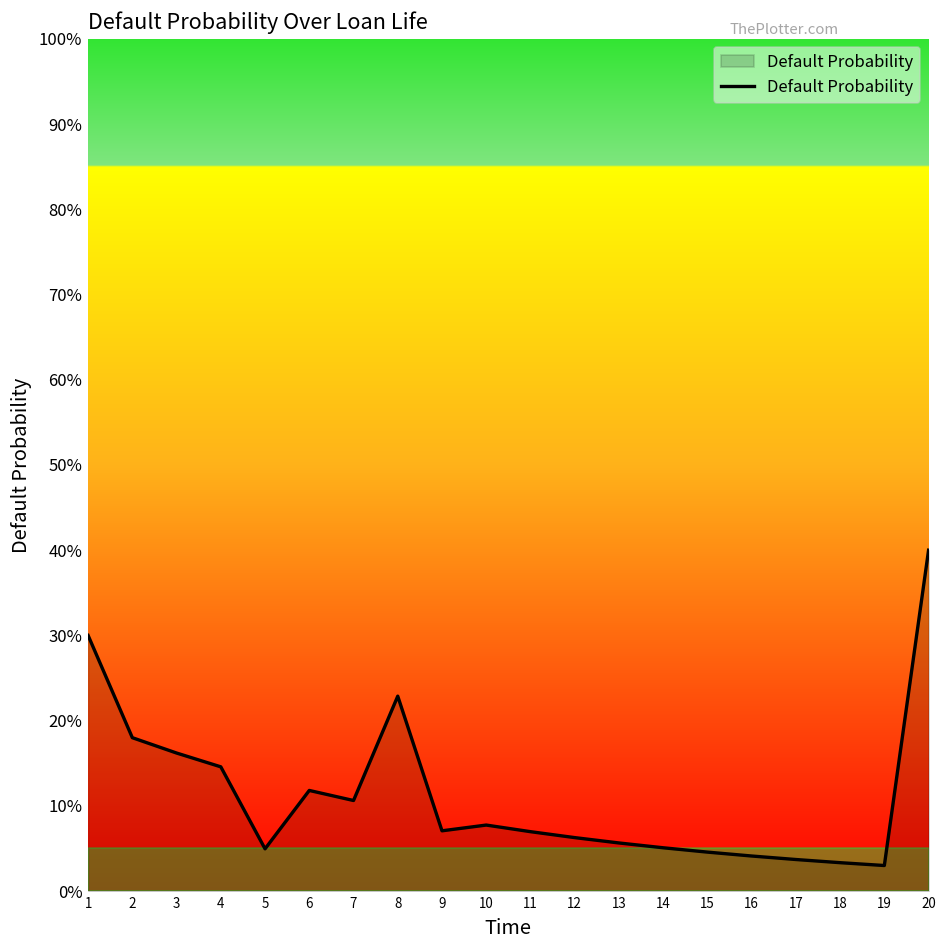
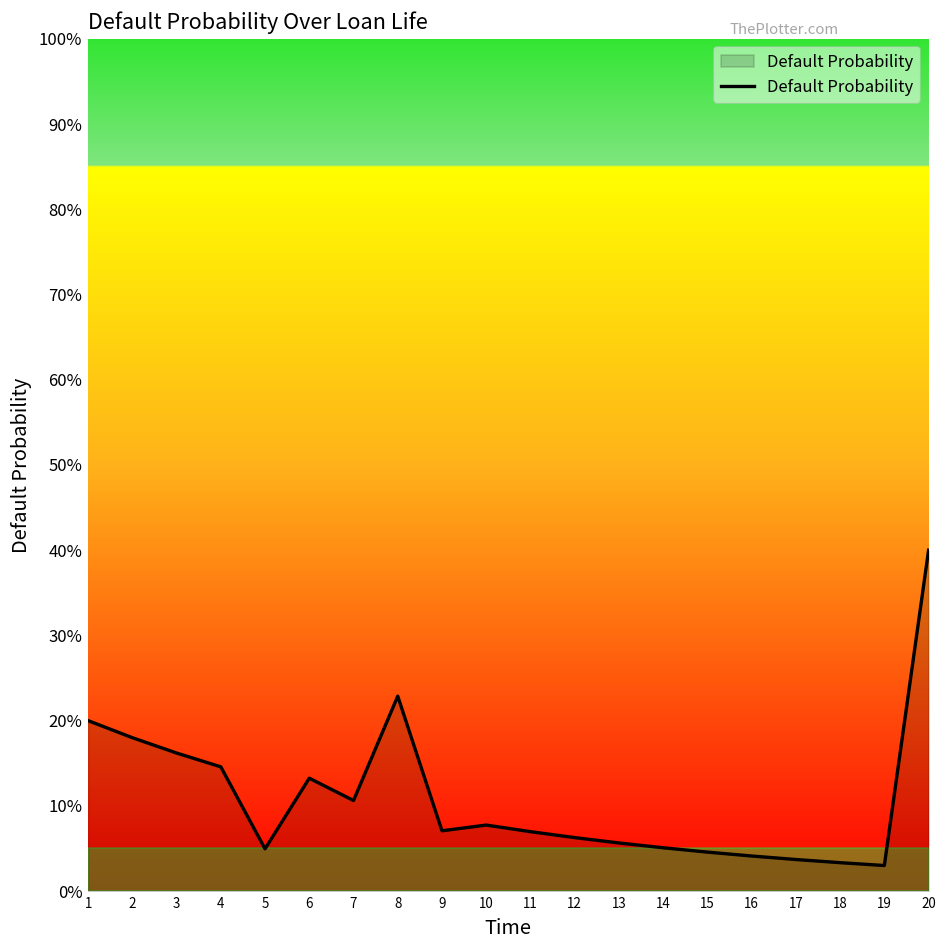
  {
-   "1": "30%",
+   "1": "20%",
    "2": "18%",
    "3": "16%",
    "4": "15%",
-   "6": "12%",
+   "6": "13%",
    "7": "11%",
    "8": "23%",
    "9": "7%",
    "10": "8%",
    "11": "7%",
    "12": "6%",
    "13": "6%",
    "14": "5%",
    "20": "40%"
  }
